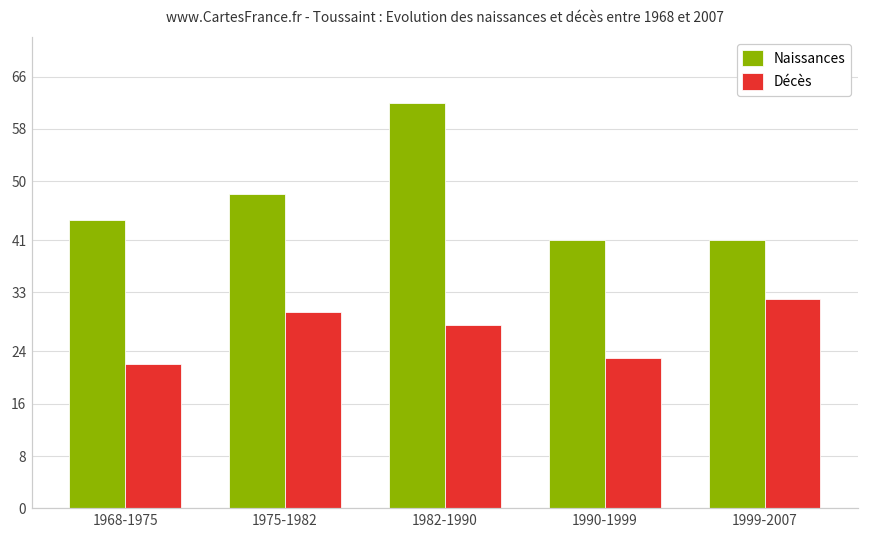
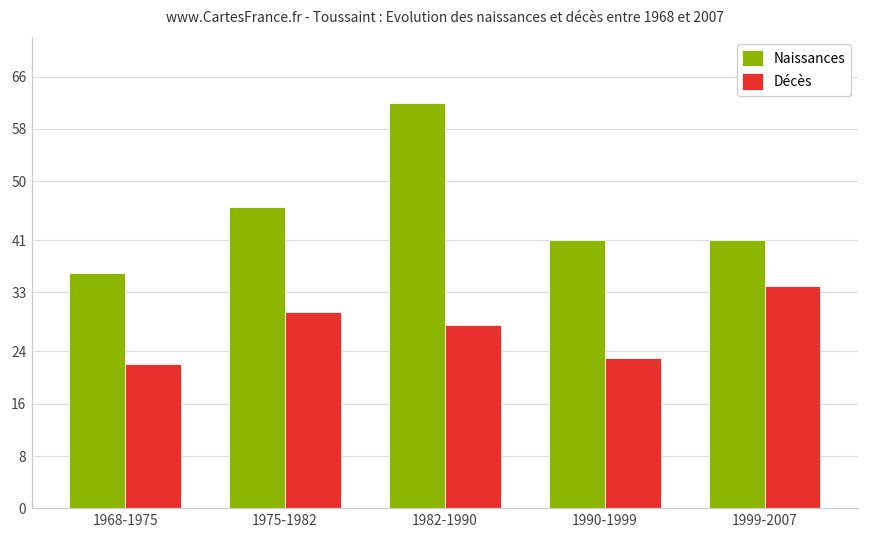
  {
    "Naissances": {
-     "1968-1975": 44,
-     "1975-1982": 48,
+     "1968-1975": 36,
+     "1975-1982": 46,
      "1982-1990": 62,
      "1990-1999": 41,
      "1999-2007": 41
    },
    "Décès": {
      "1968-1975": 22,
      "1975-1982": 30,
      "1982-1990": 28,
      "1990-1999": 23,
-     "1999-2007": 32
+     "1999-2007": 34
    }
  }
